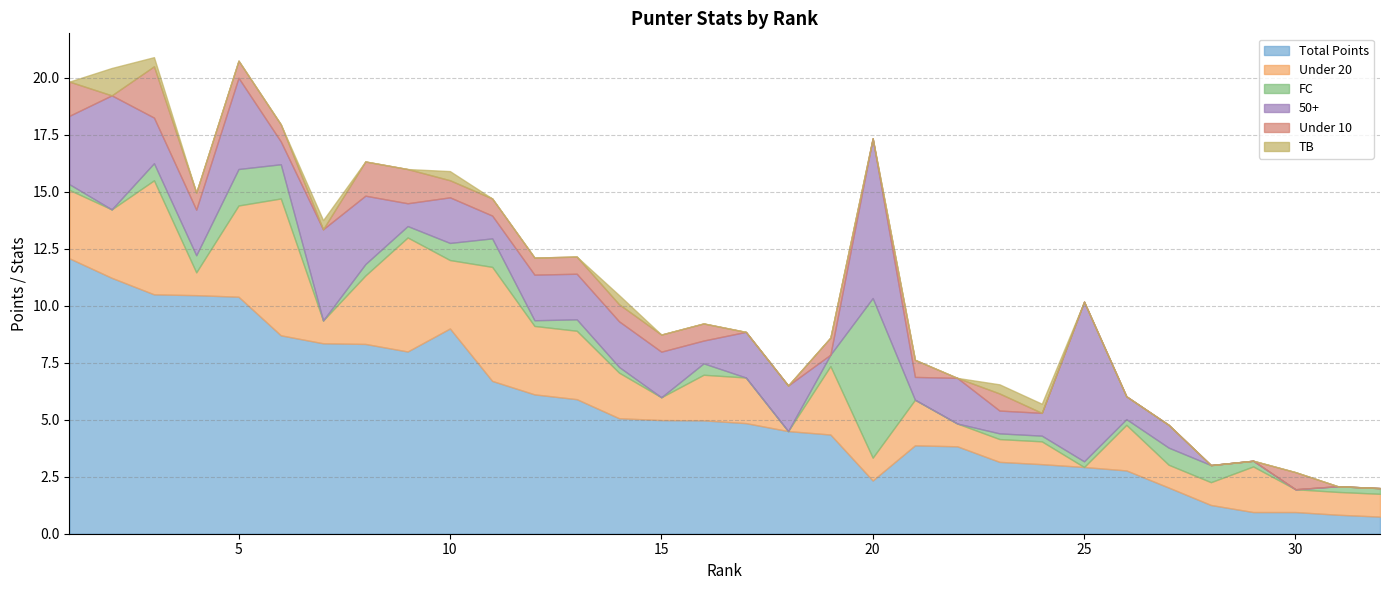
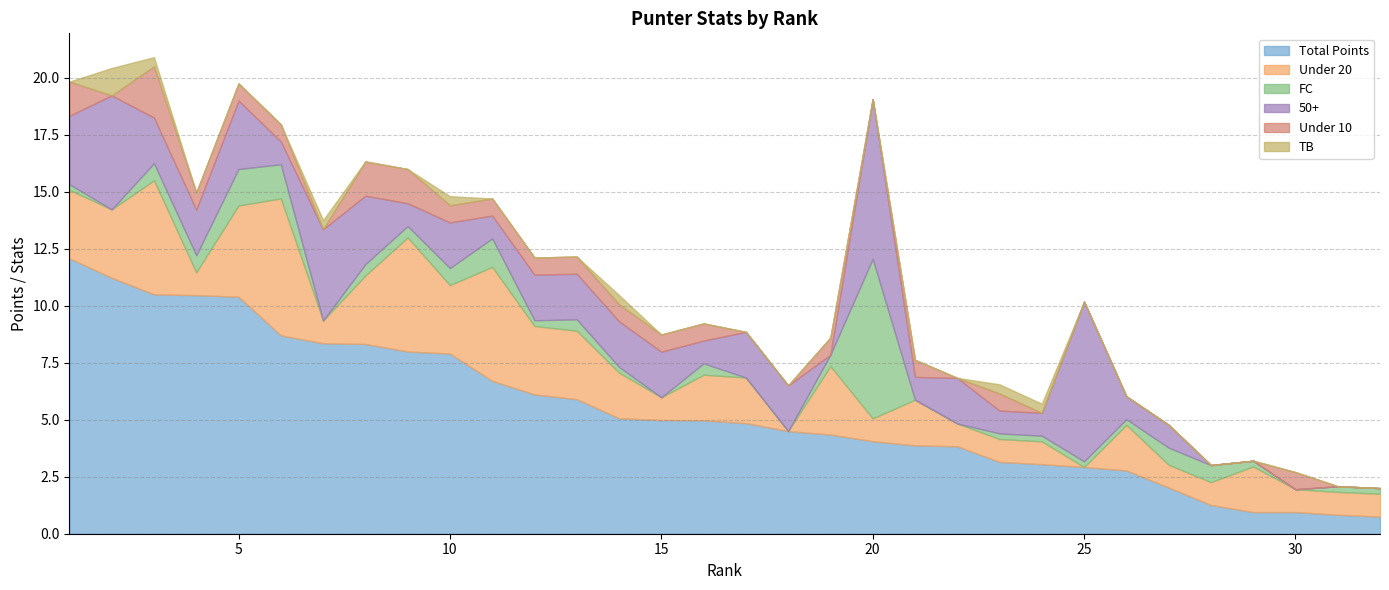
  {
    "Total Points": {
      "5": 10.4,
-     "10": 9.0,
+     "10": 7.9,
      "15": 5.0,
-     "20": 2.3,
+     "20": 4.1,
      "30": 1.0
    },
    "FC": {
      "5": 1.6,
      "10": 0.8,
      "20": 7.0,
      "25": 0.3
    },
    "50+": {
-     "5": 4,
+     "5": 3,
      "10": 2,
      "15": 2
    }
  }
